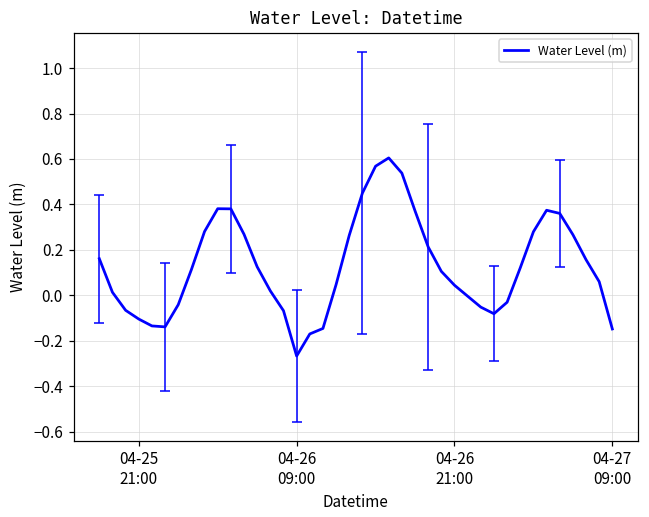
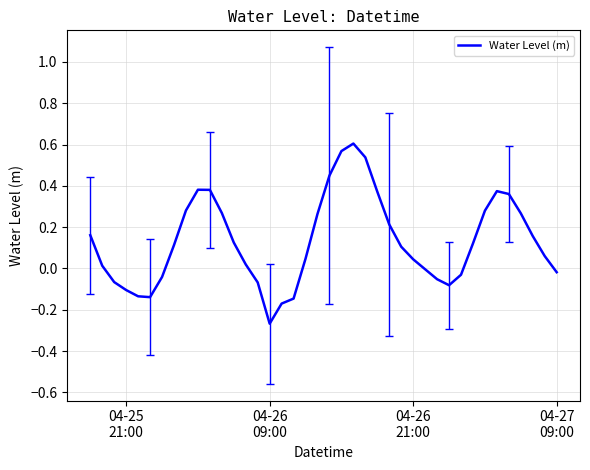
  {
    "Water Level (m)": {
      "04-25 21:00": -0.10,
      "04-26 09:00": -0.27,
      "04-26 21:00": 0.04,
-     "04-27 09:00": -0.15
+     "04-27 09:00": -0.02
    }
  }
